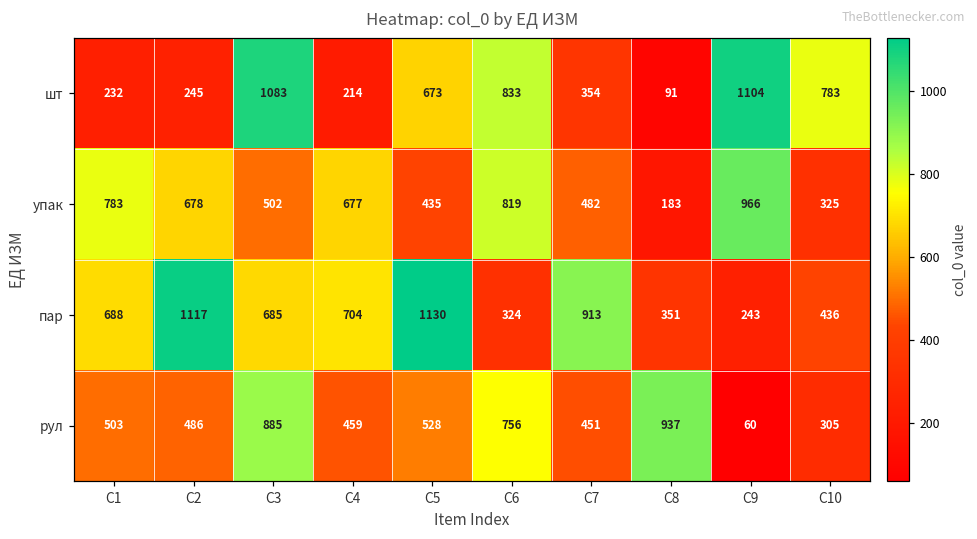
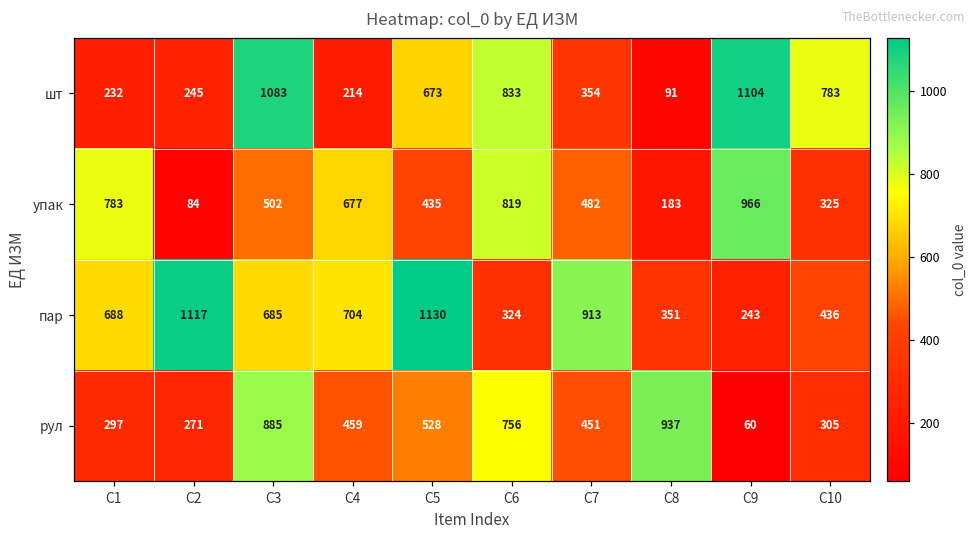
  {
    "шт": {
      "C1": 232,
      "C2": 245,
      "C3": 1083,
      "C4": 214,
      "C5": 673,
      "C6": 833,
      "C7": 354,
      "C8": 91,
      "C9": 1104,
      "C10": 783
    },
    "упак": {
      "C1": 783,
-     "C2": 678,
+     "C2": 84,
      "C3": 502,
      "C4": 677,
      "C5": 435,
      "C6": 819,
      "C7": 482,
      "C8": 183,
      "C9": 966,
      "C10": 325
    },
    "пар": {
      "C1": 688,
      "C2": 1117,
      "C3": 685,
      "C4": 704,
      "C5": 1130,
      "C6": 324,
      "C7": 913,
      "C8": 351,
      "C9": 243,
      "C10": 436
    },
    "рул": {
-     "C1": 503,
-     "C2": 486,
+     "C1": 297,
+     "C2": 271,
      "C3": 885,
      "C4": 459,
      "C5": 528,
      "C6": 756,
      "C7": 451,
      "C8": 937,
      "C9": 60,
      "C10": 305
    }
  }
